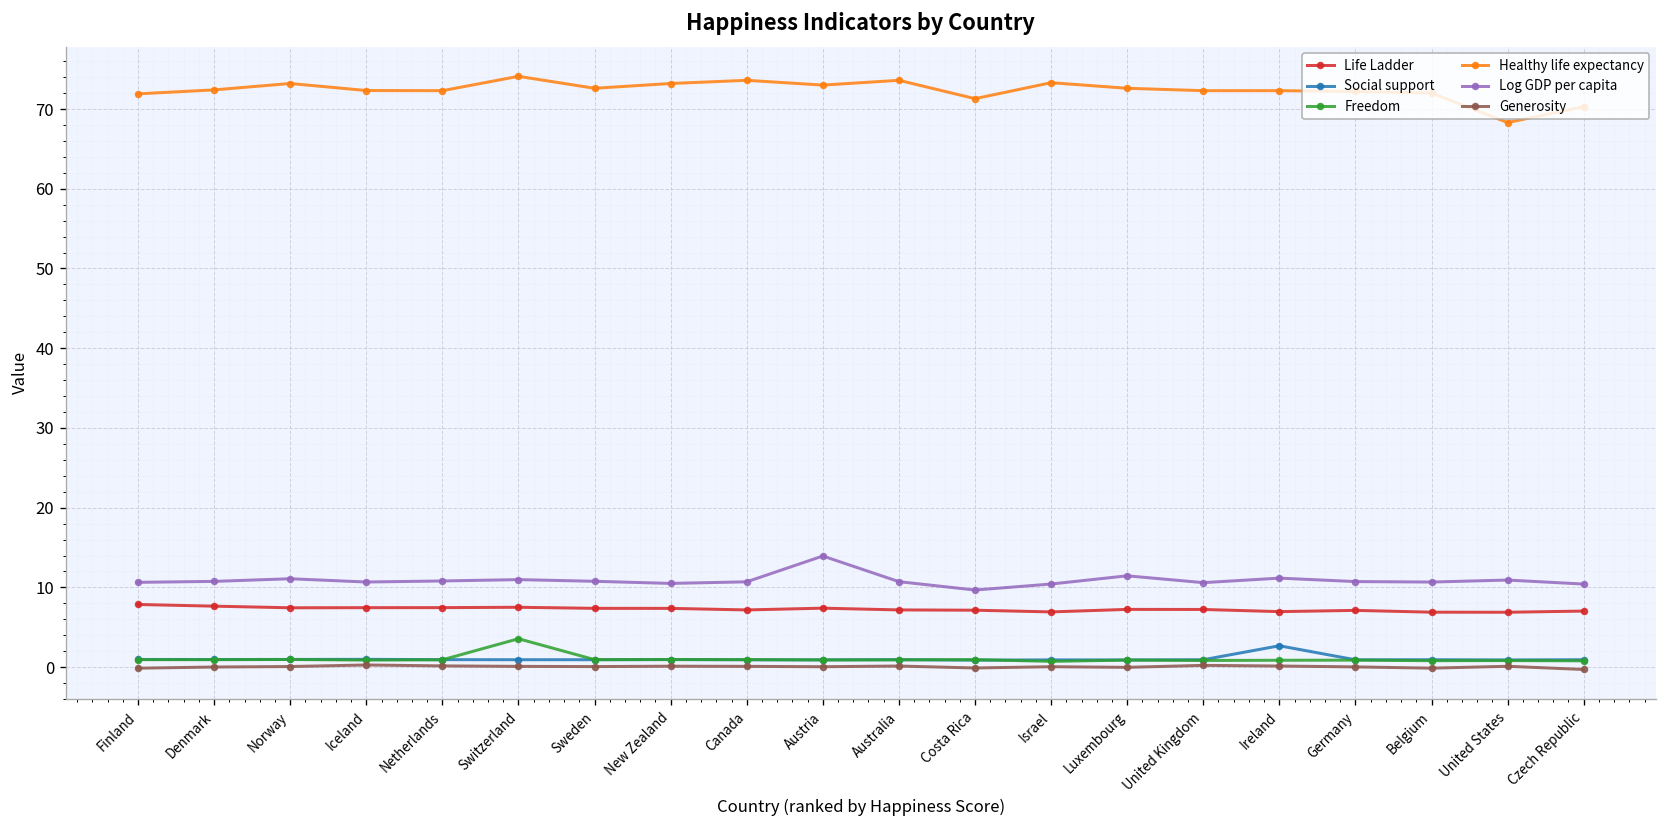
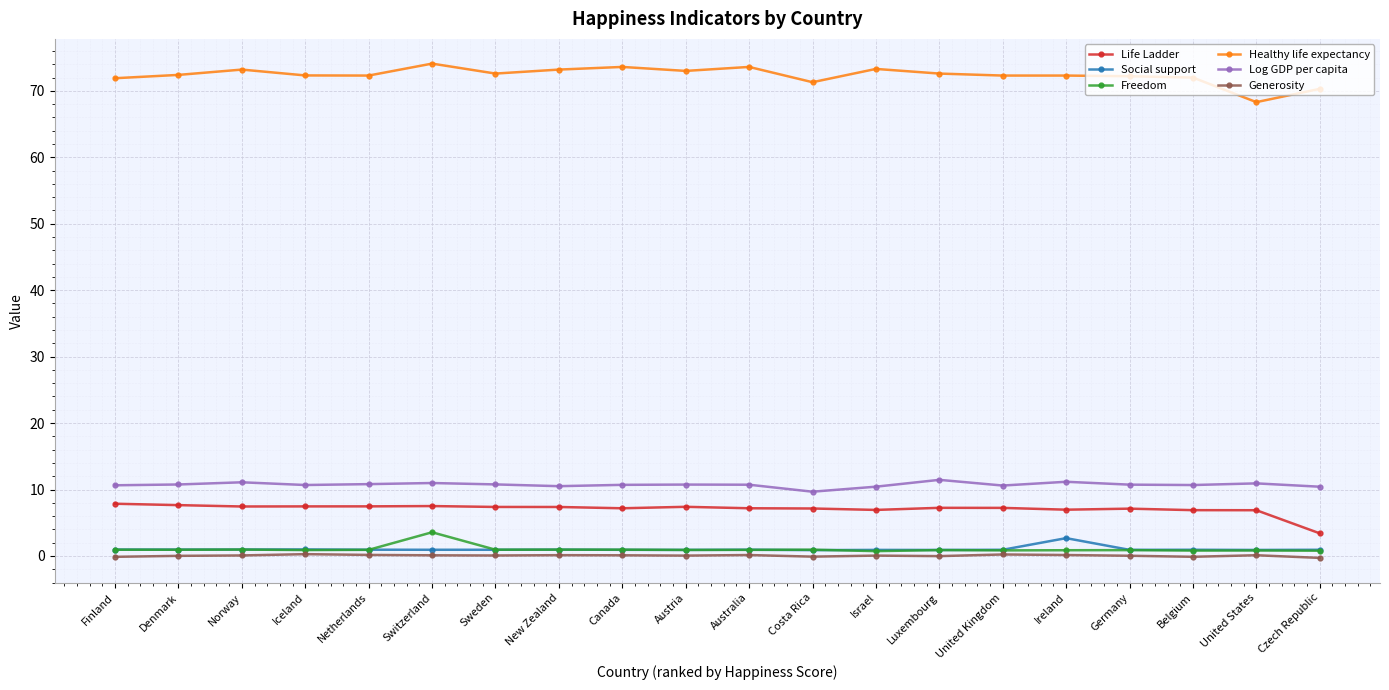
  {
    "Life Ladder": {
      "Finland": 8,
      "Denmark": 8,
      "Norway": 7,
      "Iceland": 7,
      "Netherlands": 7,
      "Switzerland": 8,
      "Sweden": 7,
      "New Zealand": 7,
      "Canada": 7,
      "Austria": 7,
      "Australia": 7,
      "Costa Rica": 7,
      "Israel": 7,
      "Luxembourg": 7,
      "United Kingdom": 7,
      "Ireland": 7,
      "Germany": 7,
      "Belgium": 7,
      "United States": 7,
-     "Czech Republic": 7
+     "Czech Republic": 3
    },
    "Social support": {
      "Switzerland": 1,
      "Ireland": 3
    },
    "Freedom": {
      "Switzerland": 4,
      "Ireland": 1
    },
    "Healthy life expectancy": {
      "Finland": 72,
      "Denmark": 72,
      "Norway": 73,
      "Iceland": 72,
      "Netherlands": 72,
      "Switzerland": 74,
      "Sweden": 73,
      "New Zealand": 73,
      "Canada": 74,
      "Austria": 73,
      "Australia": 74,
      "Costa Rica": 71,
      "Israel": 73,
      "Luxembourg": 73,
      "United Kingdom": 72,
      "Ireland": 72,
      "United States": 68
    },
    "Log GDP per capita": {
      "Finland": 11,
      "Denmark": 11,
      "Norway": 11,
      "Iceland": 11,
      "Netherlands": 11,
      "Switzerland": 11,
      "Sweden": 11,
      "New Zealand": 11,
      "Canada": 11,
-     "Austria": 14,
+     "Austria": 11,
      "Australia": 11,
      "Costa Rica": 10,
      "Israel": 10,
      "Luxembourg": 11,
      "United Kingdom": 11,
      "Ireland": 11,
      "Germany": 11,
      "Belgium": 11,
      "United States": 11,
      "Czech Republic": 10
    },
    "Generosity": {
      "Finland": 0,
      "Denmark": 0,
      "Norway": 0,
      "Iceland": 0,
      "Netherlands": 0,
      "Switzerland": 0,
      "Sweden": 0,
      "New Zealand": 0,
      "Canada": 0,
      "Austria": 0,
      "Australia": 0,
      "Costa Rica": 0,
      "Israel": 0,
      "Luxembourg": 0,
      "United Kingdom": 0,
      "Ireland": 0,
      "Germany": 0,
      "Belgium": 0,
      "United States": 0,
      "Czech Republic": 0
    }
  }
